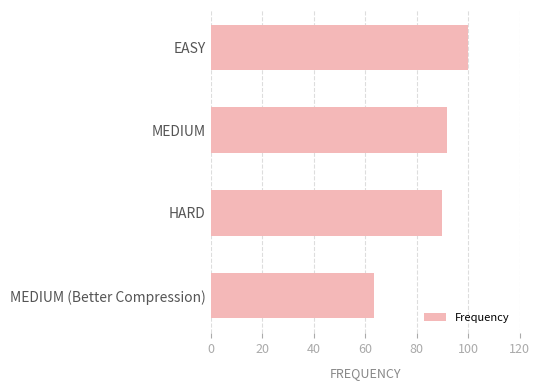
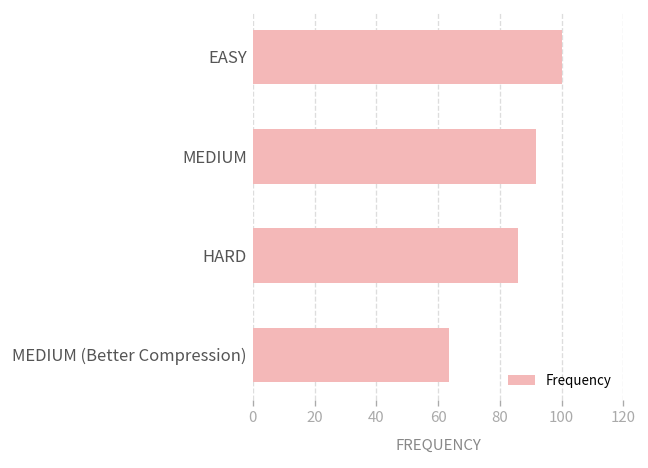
  {
    "EASY": 100,
    "MEDIUM": 92,
-   "HARD": 90,
+   "HARD": 86,
    "MEDIUM (Better Compression)": 64
  }
